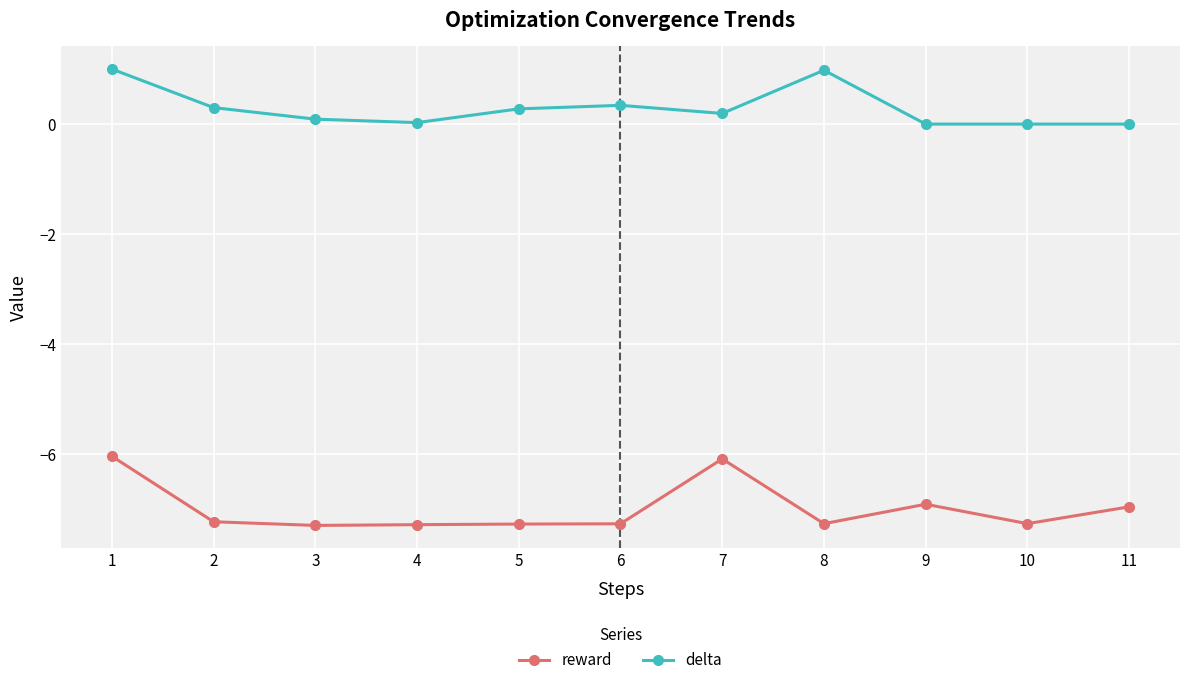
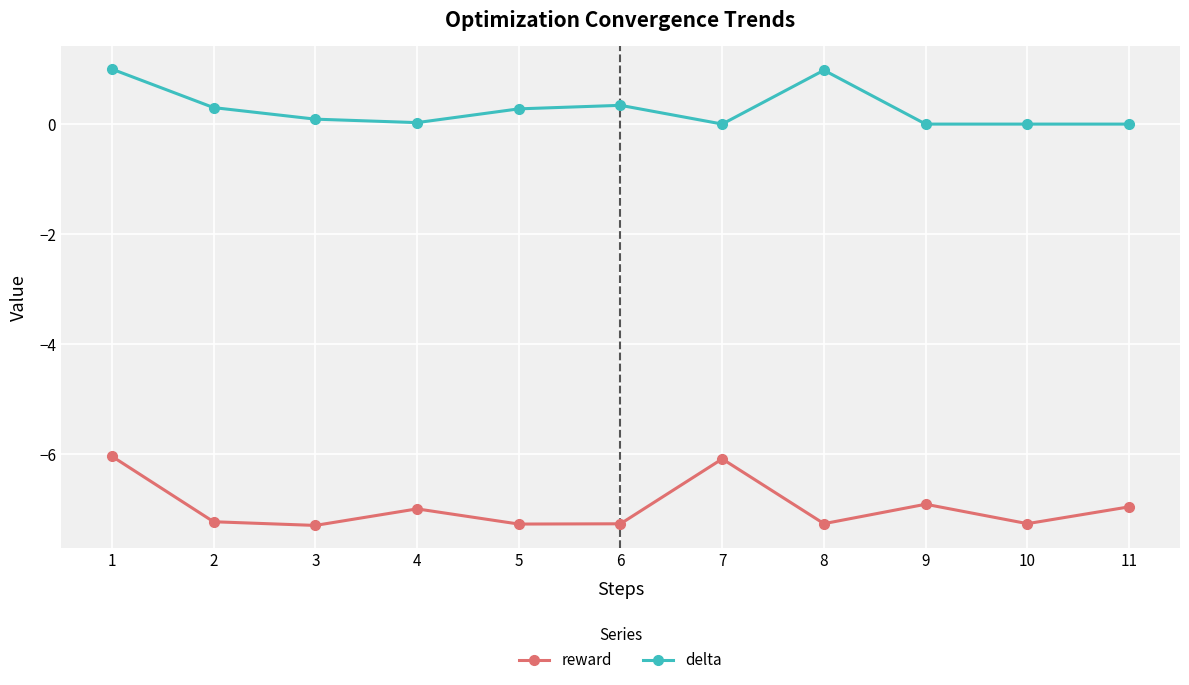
  {
    "reward": {
      "1": -6.0,
      "2": -7.2,
      "3": -7.3,
-     "4": -7.3,
+     "4": -7.0,
      "5": -7.3,
      "6": -7.3,
      "7": -6.1,
      "8": -7.3,
      "9": -6.9,
      "10": -7.3,
      "11": -7.0
    },
    "delta": {
      "1": 1.0,
      "2": 0.3,
      "3": 0.1,
      "4": 0.0,
      "5": 0.3,
      "6": 0.3,
-     "7": 0.2,
+     "7": 0.0,
      "8": 1.0,
      "9": 0.0,
      "10": 0.0,
      "11": 0.0
    }
  }
